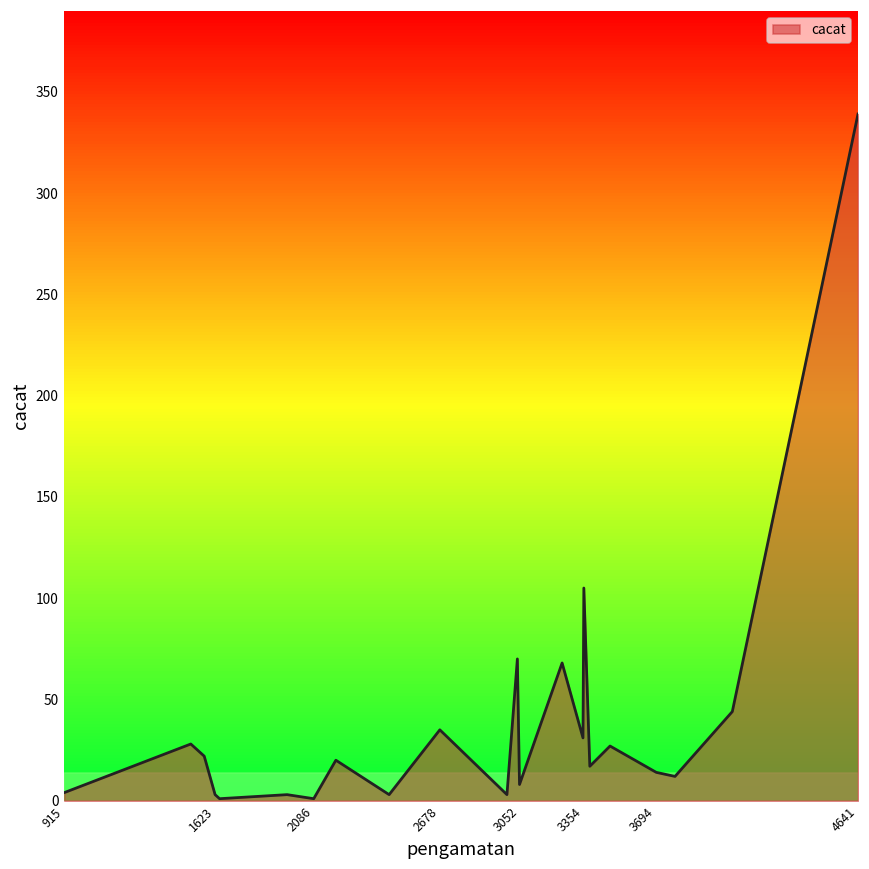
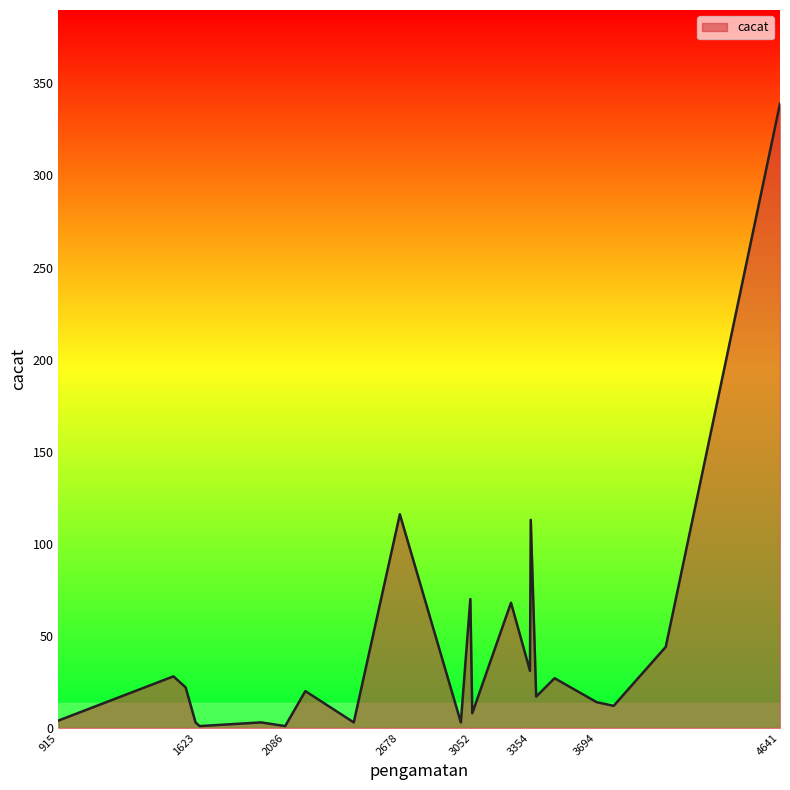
  {
-   "2678": 35,
-   "3354": 105,
+   "2678": 116,
+   "3354": 113,
    "3694": 14,
    "4641": 339
  }
